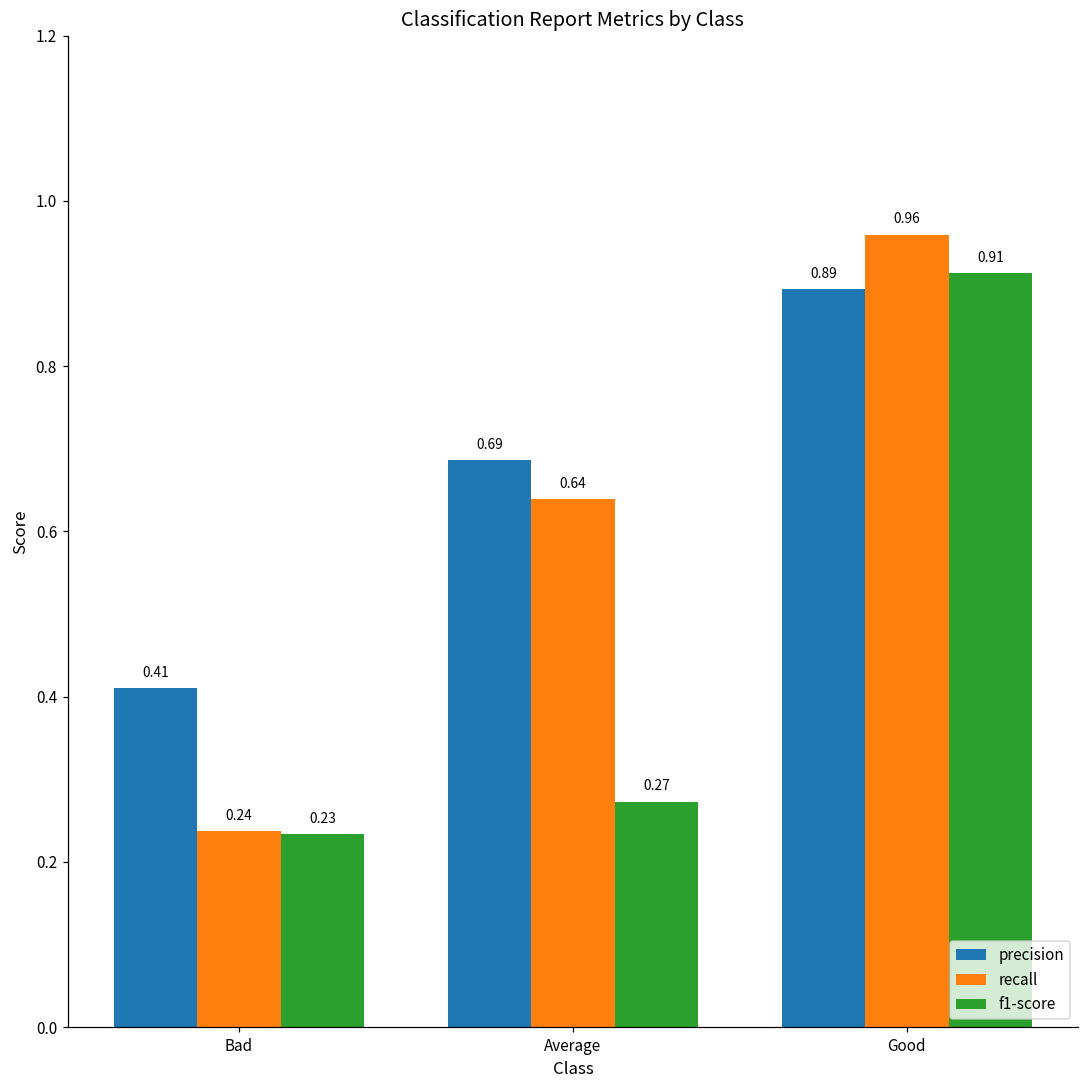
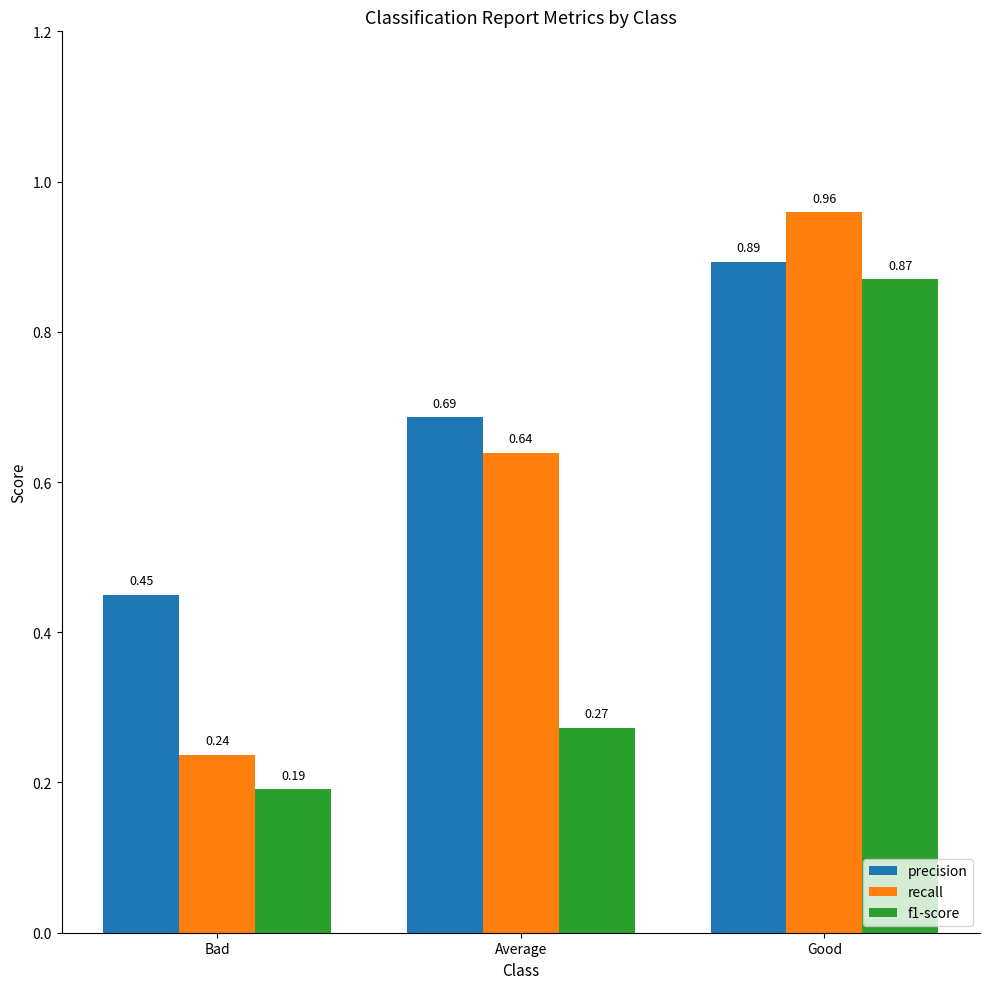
  {
    "precision": {
-     "Bad": 0.41,
+     "Bad": 0.45,
      "Average": 0.69,
      "Good": 0.89
    },
    "recall": {
      "Bad": 0.24,
      "Average": 0.64,
      "Good": 0.96
    },
    "f1-score": {
-     "Bad": 0.23,
+     "Bad": 0.19,
      "Average": 0.27,
-     "Good": 0.91
+     "Good": 0.87
    }
  }
